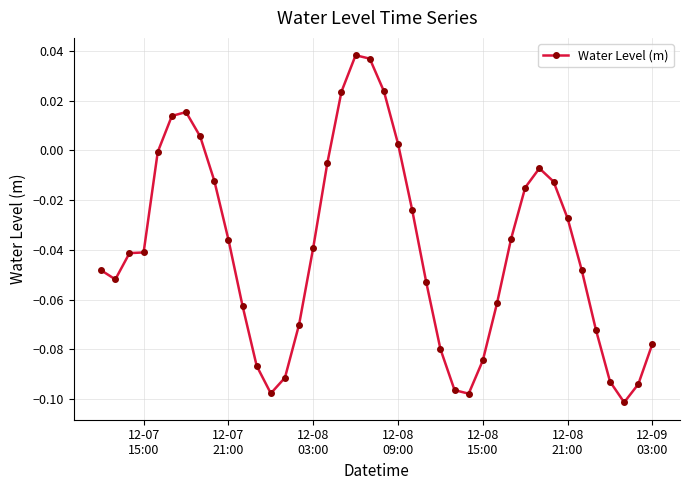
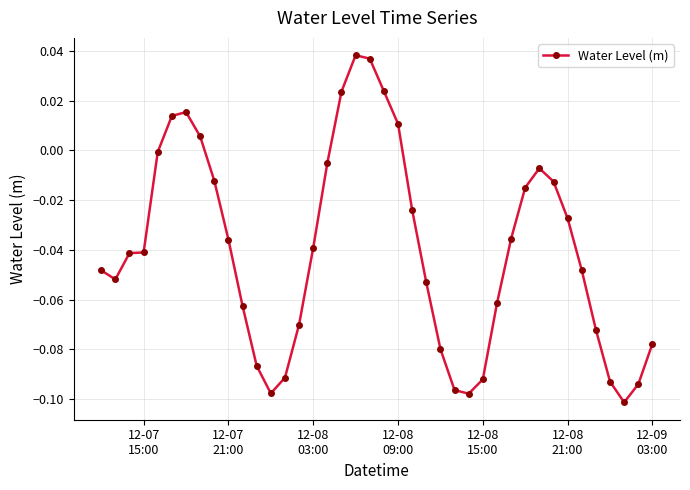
  {
    "12-07 15:00": -0.041,
    "12-07 21:00": -0.036,
    "12-08 03:00": -0.039,
-   "12-08 09:00": 0.003,
-   "12-08 15:00": -0.084,
+   "12-08 09:00": 0.011,
+   "12-08 15:00": -0.092,
    "12-08 21:00": -0.027,
    "12-09 03:00": -0.078
  }
